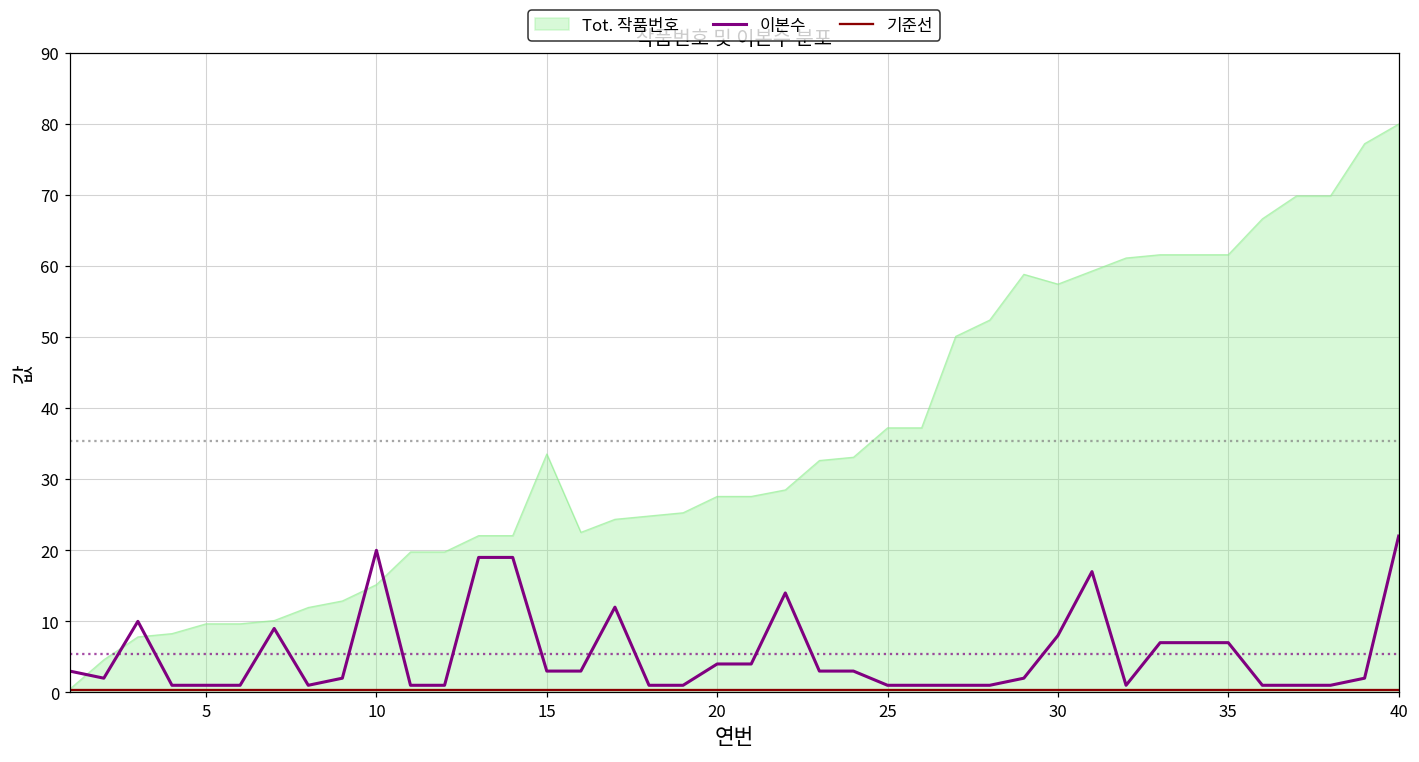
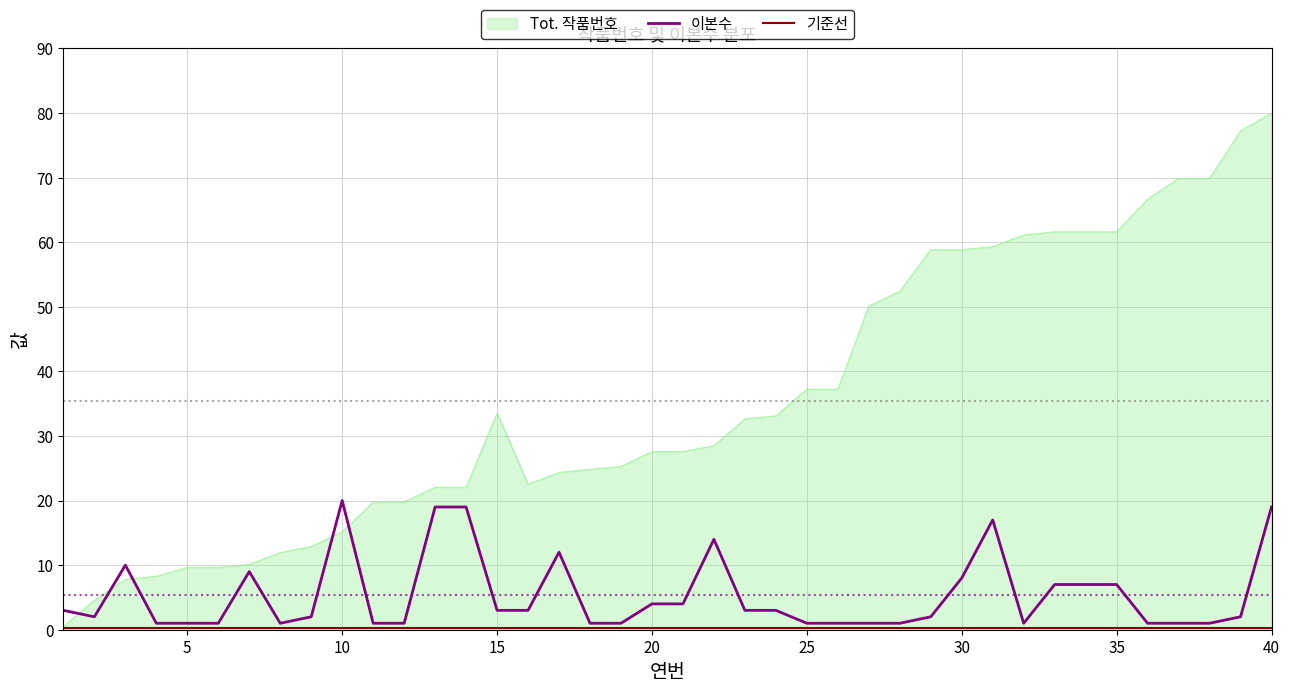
  {
    "Tot. 작품번호": {
      "5": 10,
      "10": 15,
      "15": 34,
      "20": 28,
      "25": 37,
-     "30": 57,
+     "30": 59,
      "35": 62,
      "40": 80
    },
    "이본수": {
      "5": 1,
      "10": 20,
      "15": 3,
      "20": 4,
      "25": 1,
      "30": 8,
      "35": 7,
-     "40": 22
+     "40": 19
    },
    "기준선": {
      "5": 0,
      "10": 0,
      "15": 0,
      "20": 0,
      "25": 0,
      "30": 0,
      "35": 0,
      "40": 0
    }
  }
